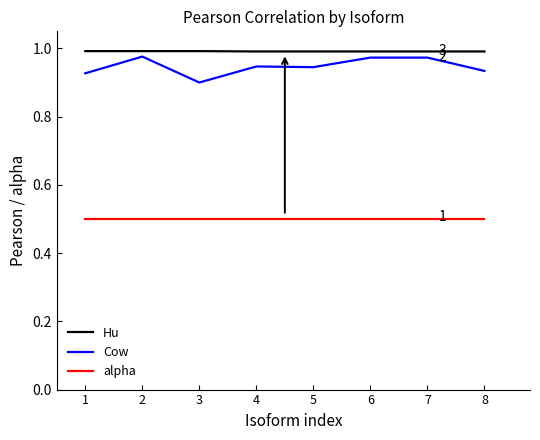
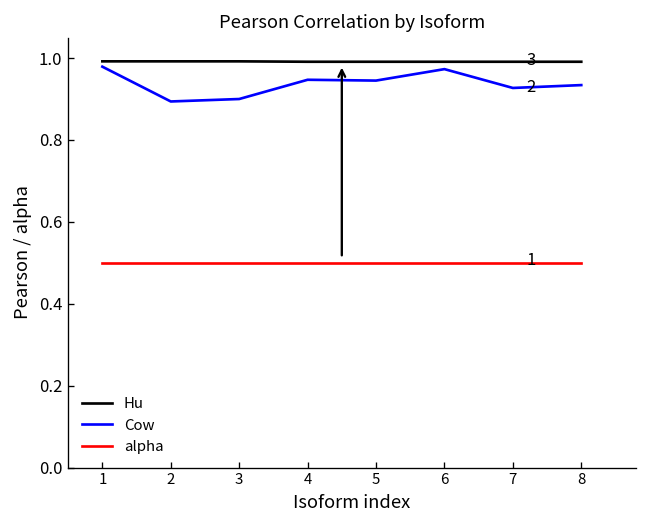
  {
    "Hu": {
      "1": 0.99,
      "2": 0.99,
      "3": 0.99,
      "4": 0.99,
      "5": 0.99,
      "6": 0.99,
      "8": 0.99
    },
    "Cow": {
-     "1": 0.93,
-     "2": 0.98,
+     "1": 0.98,
+     "2": 0.89,
      "3": 0.90,
      "4": 0.95,
      "5": 0.95,
      "6": 0.97,
-     "7": 0.97,
+     "7": 0.93,
      "8": 0.93
    },
    "alpha": {
      "7": 1
    }
  }
